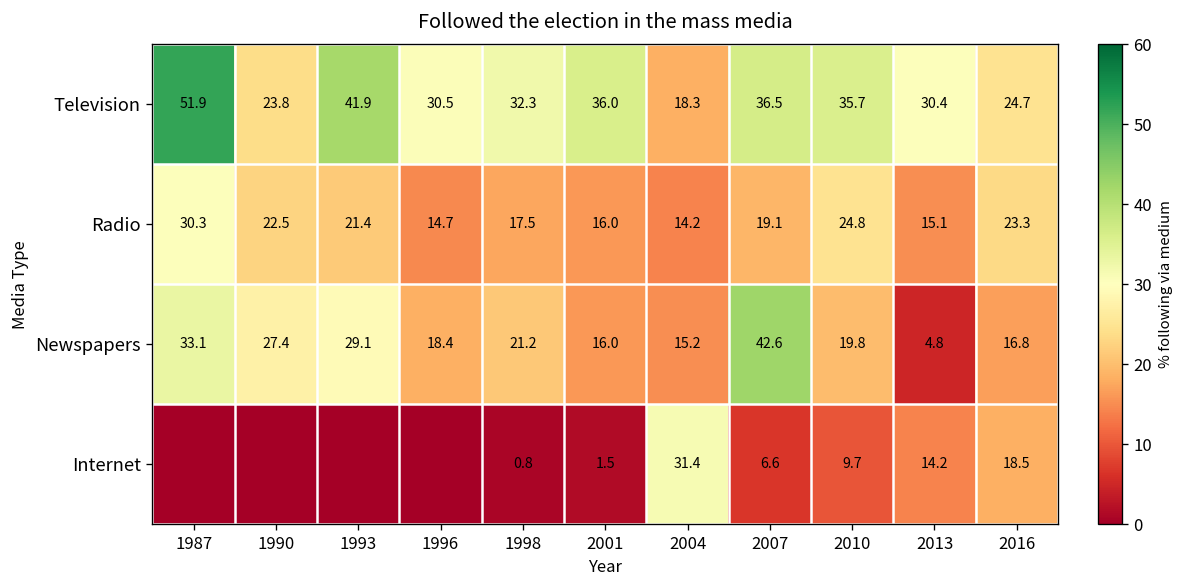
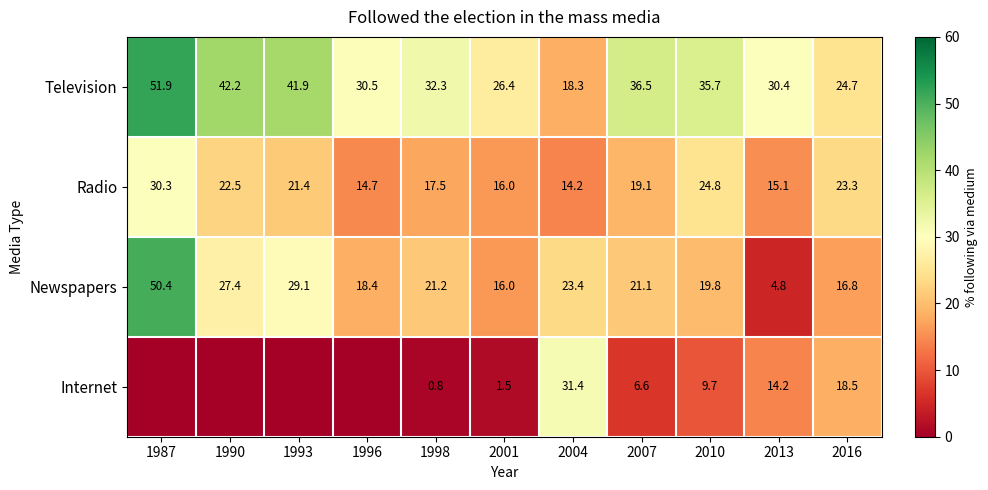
  {
    "Television": {
      "1987": 51.9,
-     "1990": 23.8,
+     "1990": 42.2,
      "1993": 41.9,
      "1996": 30.5,
      "1998": 32.3,
-     "2001": 36.0,
+     "2001": 26.4,
      "2004": 18.3,
      "2007": 36.5,
      "2010": 35.7,
      "2013": 30.4,
      "2016": 24.7
    },
    "Radio": {
      "1987": 30.3,
      "1990": 22.5,
      "1993": 21.4,
      "1996": 14.7,
      "1998": 17.5,
      "2001": 16.0,
      "2004": 14.2,
      "2007": 19.1,
      "2010": 24.8,
      "2013": 15.1,
      "2016": 23.3
    },
    "Newspapers": {
-     "1987": 33.1,
+     "1987": 50.4,
      "1990": 27.4,
      "1993": 29.1,
      "1996": 18.4,
      "1998": 21.2,
      "2001": 16.0,
-     "2004": 15.2,
-     "2007": 42.6,
+     "2004": 23.4,
+     "2007": 21.1,
      "2010": 19.8,
      "2013": 4.8,
      "2016": 16.8
    },
    "Internet": {
      "1998": 0.8,
      "2001": 1.5,
      "2004": 31.4,
      "2007": 6.6,
      "2010": 9.7,
      "2013": 14.2,
      "2016": 18.5
    }
  }
